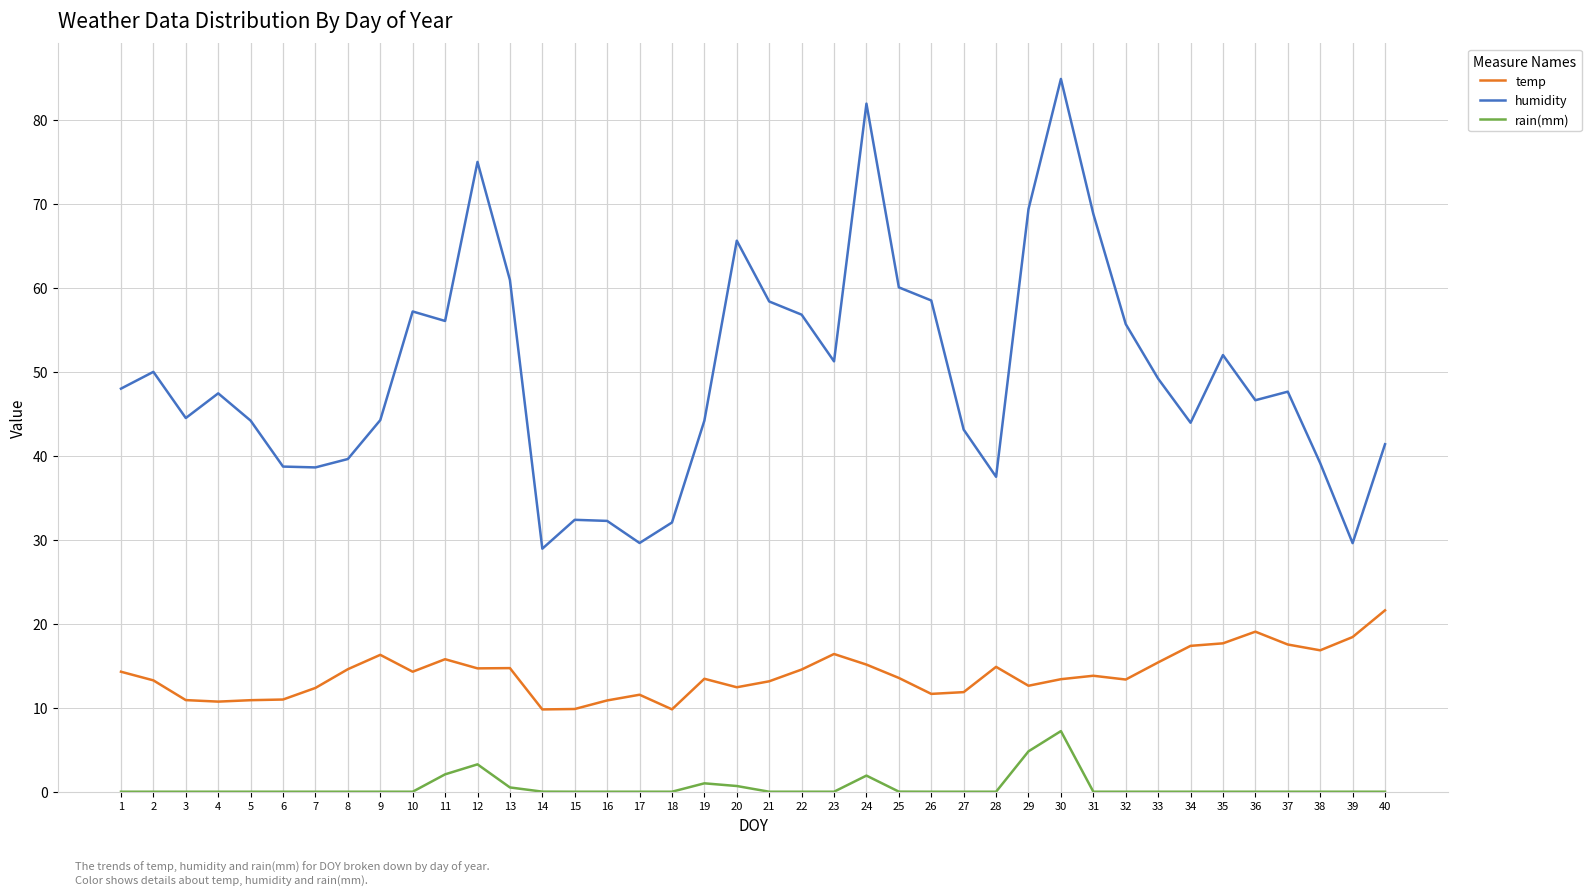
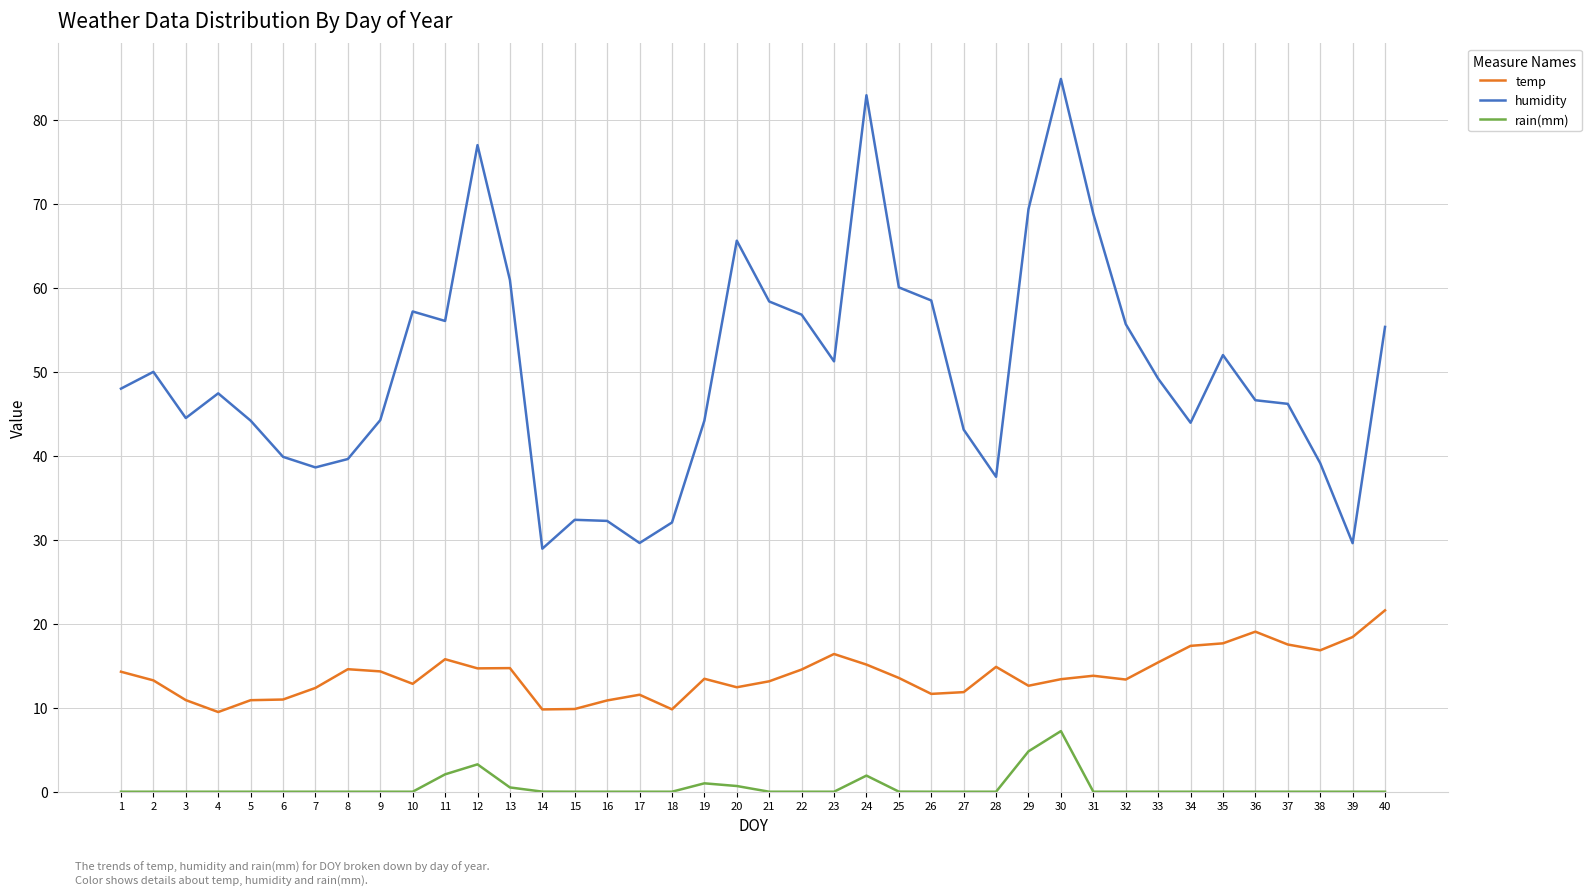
  {
    "temp": {
      "1": 14,
      "2": 13,
      "3": 11,
-     "4": 11,
+     "4": 9,
      "5": 11,
      "6": 11,
      "7": 12,
      "8": 15,
-     "9": 16,
-     "10": 14,
+     "9": 14,
+     "10": 13,
      "11": 16,
      "12": 15,
      "13": 15,
      "14": 10,
      "15": 10,
      "16": 11,
      "17": 12,
      "18": 10,
      "19": 13,
      "20": 12,
      "21": 13,
      "22": 15,
      "23": 16,
      "24": 15,
      "25": 14,
      "26": 12,
      "27": 12,
      "28": 15,
      "29": 13,
      "30": 13,
      "31": 14,
      "32": 13,
      "33": 15,
      "34": 17,
      "35": 18,
      "36": 19,
      "37": 18,
      "38": 17,
      "39": 18,
      "40": 22
    },
    "humidity": {
      "1": 48,
      "2": 50,
      "3": 45,
      "4": 47,
      "5": 44,
-     "6": 39,
+     "6": 40,
      "7": 39,
      "8": 40,
      "9": 44,
      "10": 57,
      "11": 56,
-     "12": 75,
+     "12": 77,
      "13": 61,
      "14": 29,
      "15": 32,
      "16": 32,
      "17": 30,
      "18": 32,
      "19": 44,
      "20": 66,
      "21": 58,
      "22": 57,
      "23": 51,
-     "24": 82,
+     "24": 83,
      "25": 60,
      "26": 59,
      "27": 43,
      "28": 38,
      "29": 69,
      "30": 85,
      "31": 69,
      "32": 56,
      "33": 49,
      "34": 44,
      "35": 52,
      "36": 47,
-     "37": 48,
+     "37": 46,
      "38": 39,
      "39": 30,
-     "40": 41
+     "40": 55
    },
    "rain(mm)": {
      "1": 0,
      "2": 0,
      "3": 0,
      "4": 0,
      "5": 0,
      "6": 0,
      "7": 0,
      "8": 0,
      "9": 0,
      "10": 0,
      "11": 2,
      "12": 3,
      "13": 1,
      "14": 0,
      "15": 0,
      "16": 0,
      "17": 0,
      "18": 0,
      "19": 1,
      "20": 1,
      "21": 0,
      "22": 0,
      "23": 0,
      "24": 2,
      "25": 0,
      "26": 0,
      "27": 0,
      "28": 0,
      "29": 5,
      "30": 7,
      "31": 0,
      "32": 0,
      "33": 0,
      "34": 0,
      "35": 0,
      "36": 0,
      "37": 0,
      "38": 0,
      "39": 0,
      "40": 0
    }
  }
